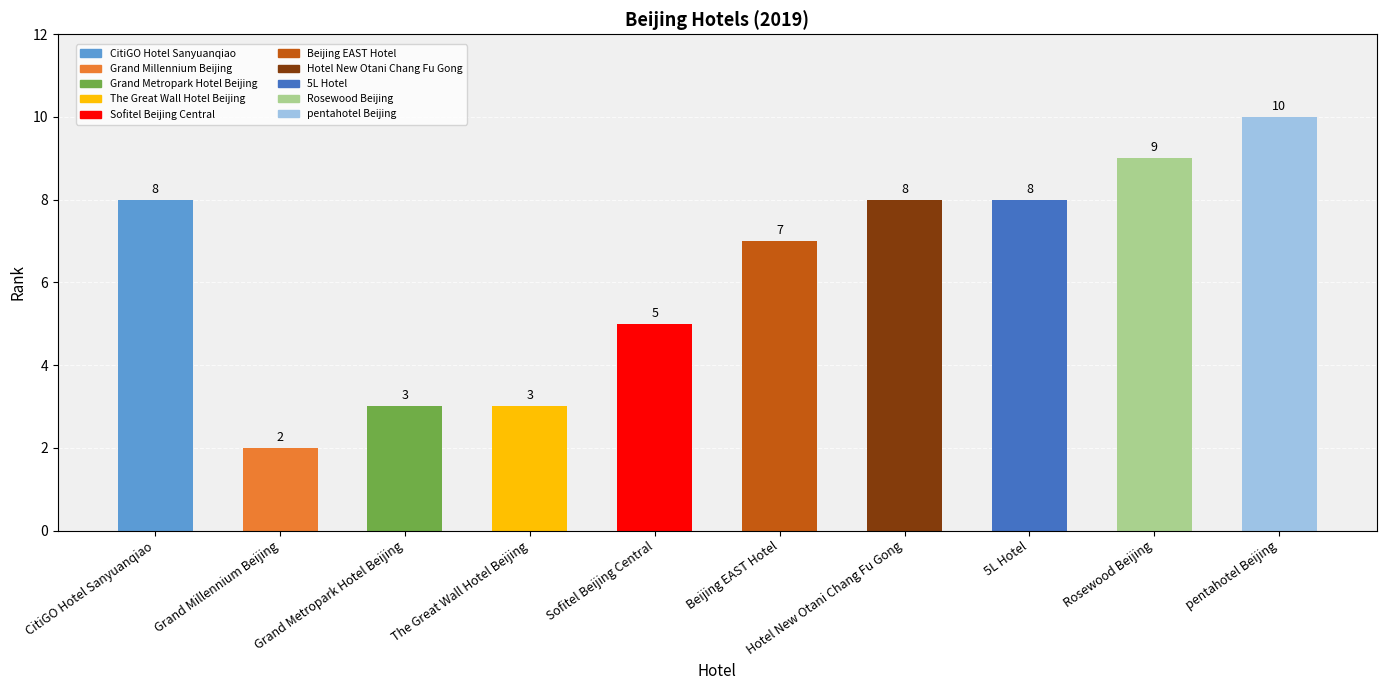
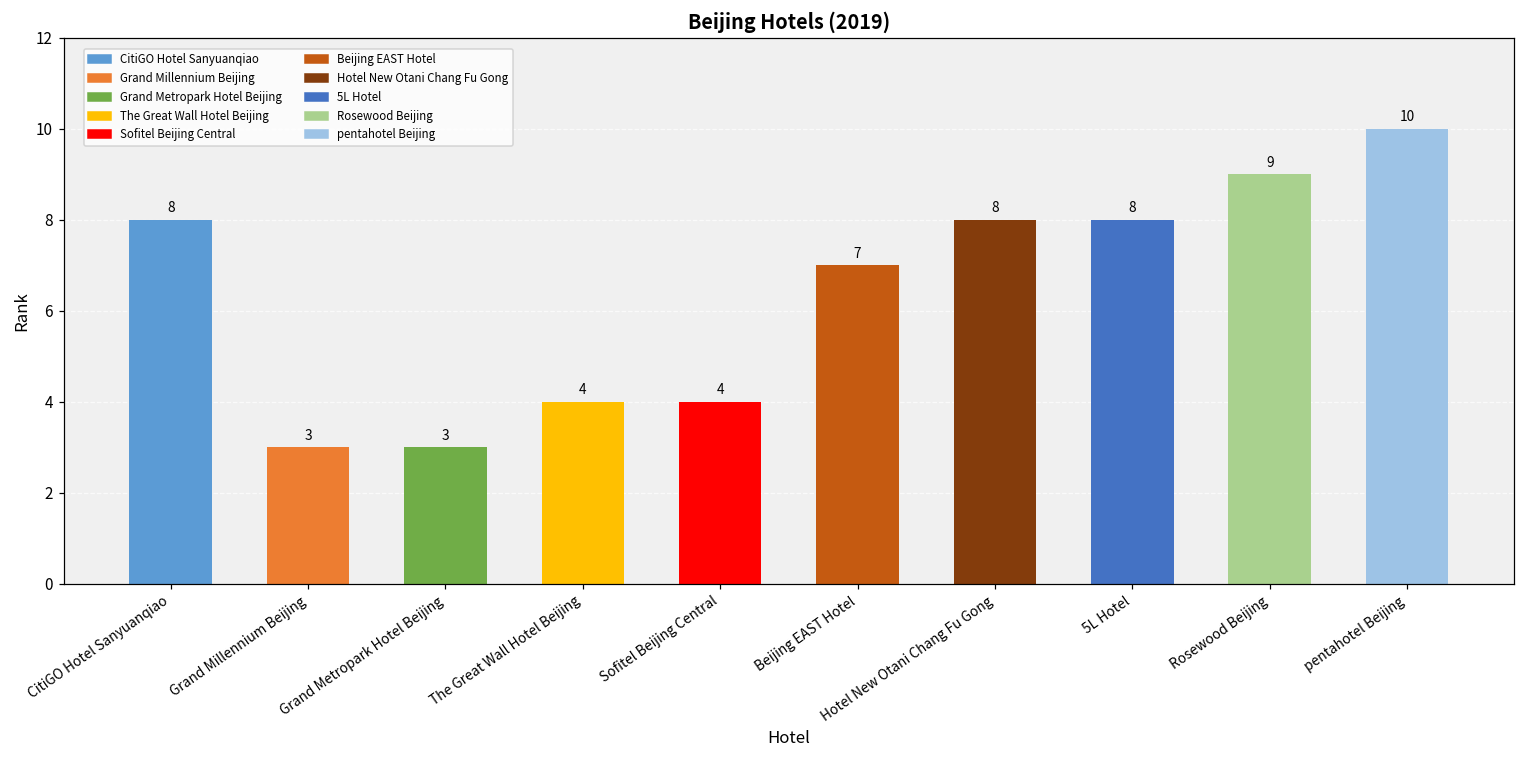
  {
    "CitiGO Hotel Sanyuanqiao": 8,
-   "Grand Millennium Beijing": 2,
+   "Grand Millennium Beijing": 3,
    "Grand Metropark Hotel Beijing": 3,
-   "The Great Wall Hotel Beijing": 3,
-   "Sofitel Beijing Central": 5,
+   "The Great Wall Hotel Beijing": 4,
+   "Sofitel Beijing Central": 4,
    "Beijing EAST Hotel": 7,
    "Hotel New Otani Chang Fu Gong": 8,
    "5L Hotel": 8,
    "Rosewood Beijing": 9,
    "pentahotel Beijing": 10
  }
